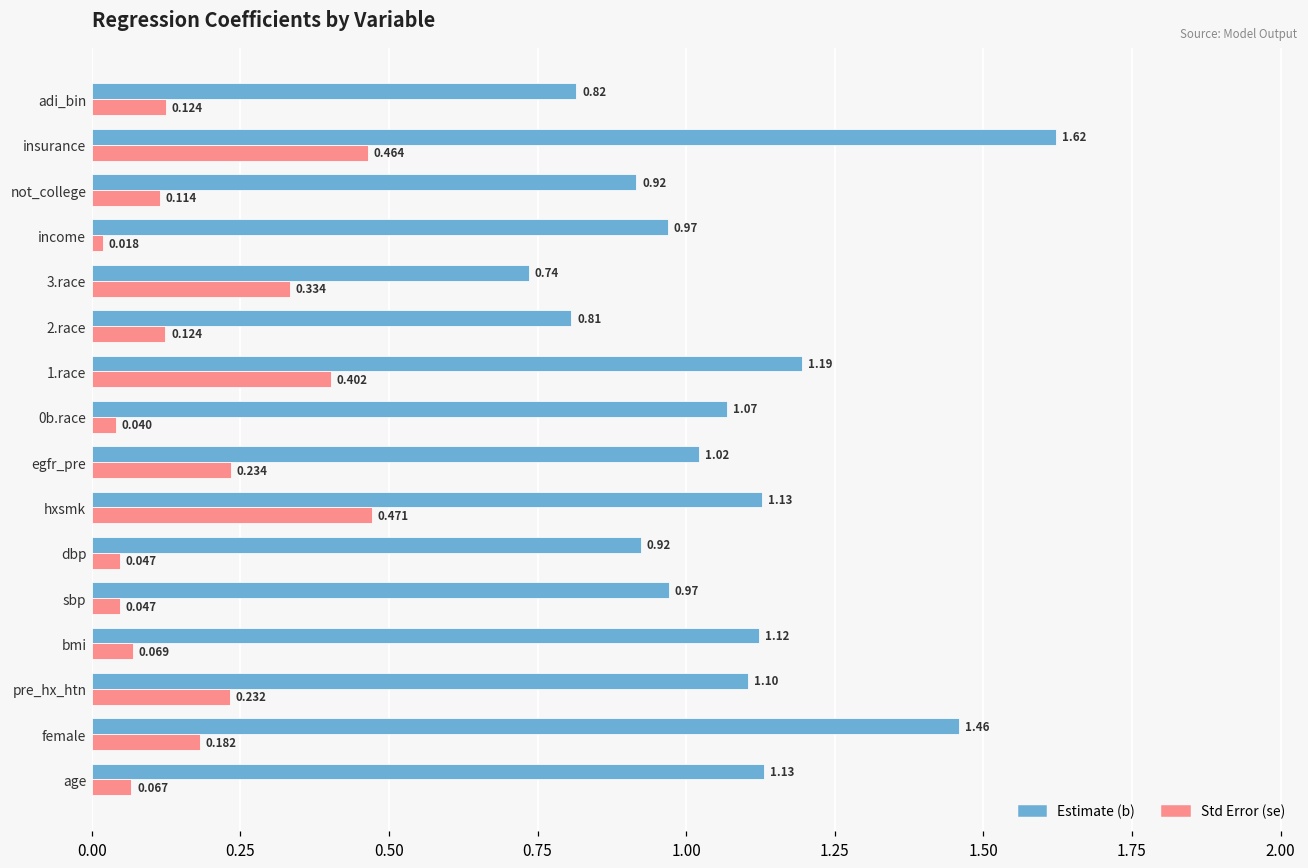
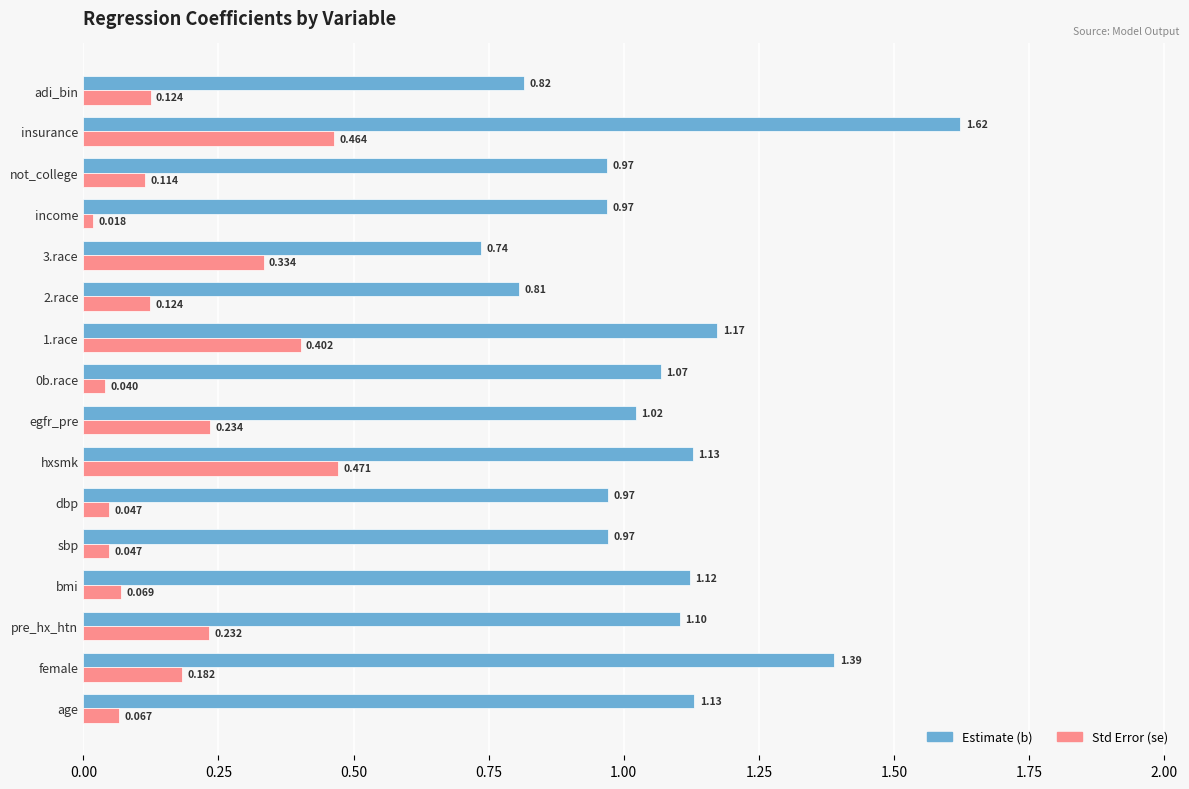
  {
    "Estimate (b)": {
      "adi_bin": 0.82,
      "insurance": 1.62,
-     "not_college": 0.92,
+     "not_college": 0.97,
      "income": 0.97,
      "3.race": 0.74,
      "2.race": 0.81,
-     "1.race": 1.19,
+     "1.race": 1.17,
      "0b.race": 1.07,
      "egfr_pre": 1.02,
      "hxsmk": 1.13,
-     "dbp": 0.92,
+     "dbp": 0.97,
      "sbp": 0.97,
      "bmi": 1.12,
      "pre_hx_htn": 1.10,
-     "female": 1.46,
+     "female": 1.39,
      "age": 1.13
    },
    "Std Error (se)": {
      "adi_bin": 0.124,
      "insurance": 0.464,
      "not_college": 0.114,
      "income": 0.018,
      "3.race": 0.334,
      "2.race": 0.124,
      "1.race": 0.402,
      "0b.race": 0.040,
      "egfr_pre": 0.234,
      "hxsmk": 0.471,
      "dbp": 0.047,
      "sbp": 0.047,
      "bmi": 0.069,
      "pre_hx_htn": 0.232,
      "female": 0.182,
      "age": 0.067
    }
  }
